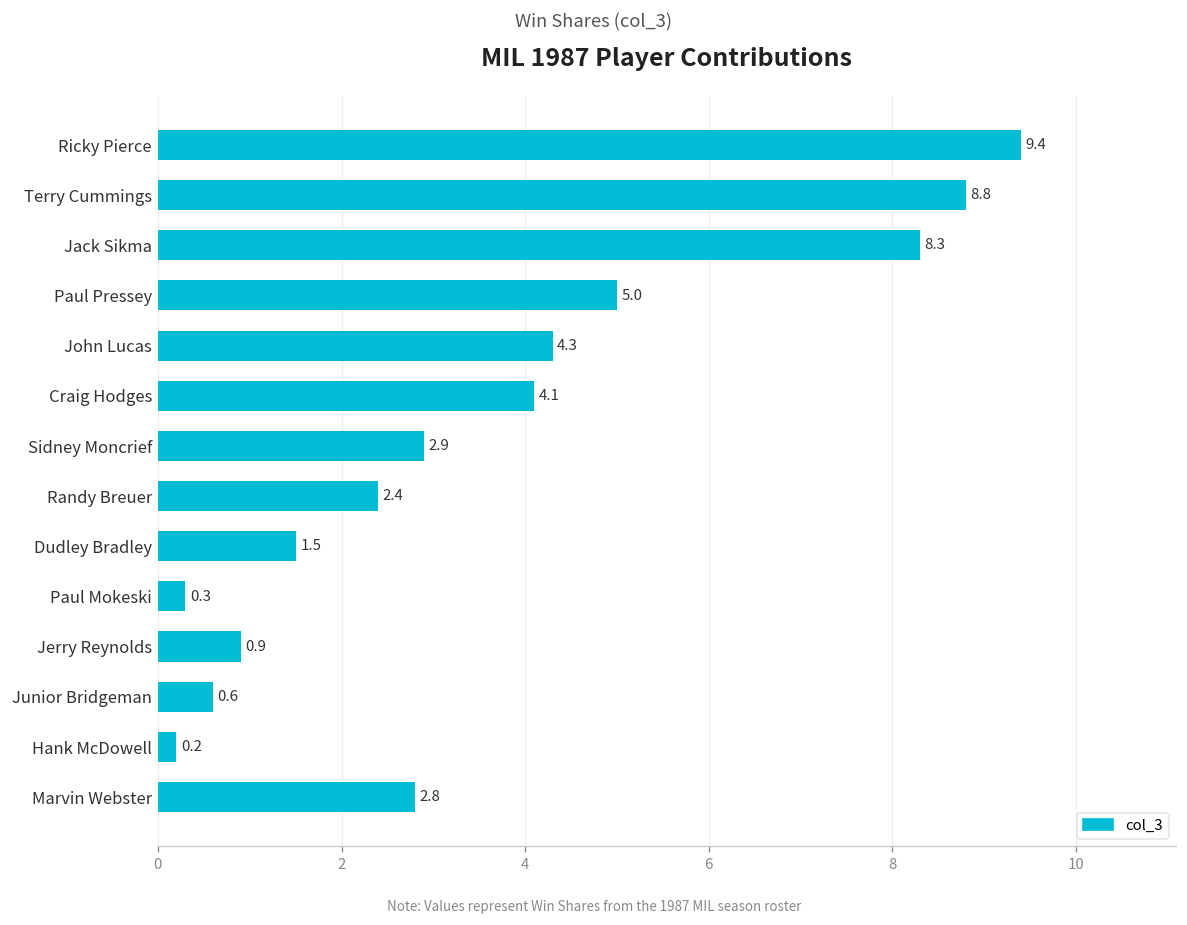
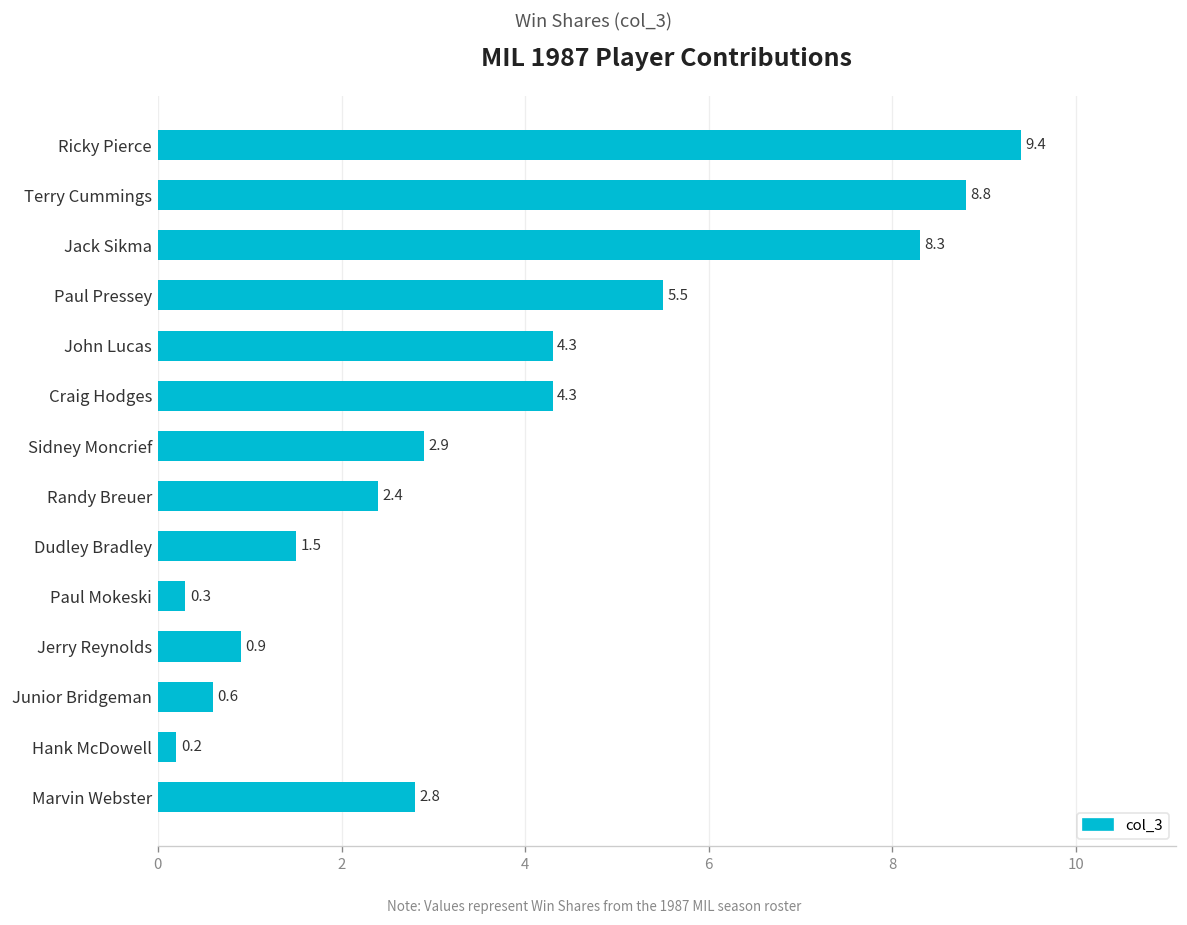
  {
    "Ricky Pierce": 9.4,
    "Terry Cummings": 8.8,
    "Jack Sikma": 8.3,
-   "Paul Pressey": 5.0,
+   "Paul Pressey": 5.5,
    "John Lucas": 4.3,
-   "Craig Hodges": 4.1,
+   "Craig Hodges": 4.3,
    "Sidney Moncrief": 2.9,
    "Randy Breuer": 2.4,
    "Dudley Bradley": 1.5,
    "Paul Mokeski": 0.3,
    "Jerry Reynolds": 0.9,
    "Junior Bridgeman": 0.6,
    "Hank McDowell": 0.2,
    "Marvin Webster": 2.8
  }
